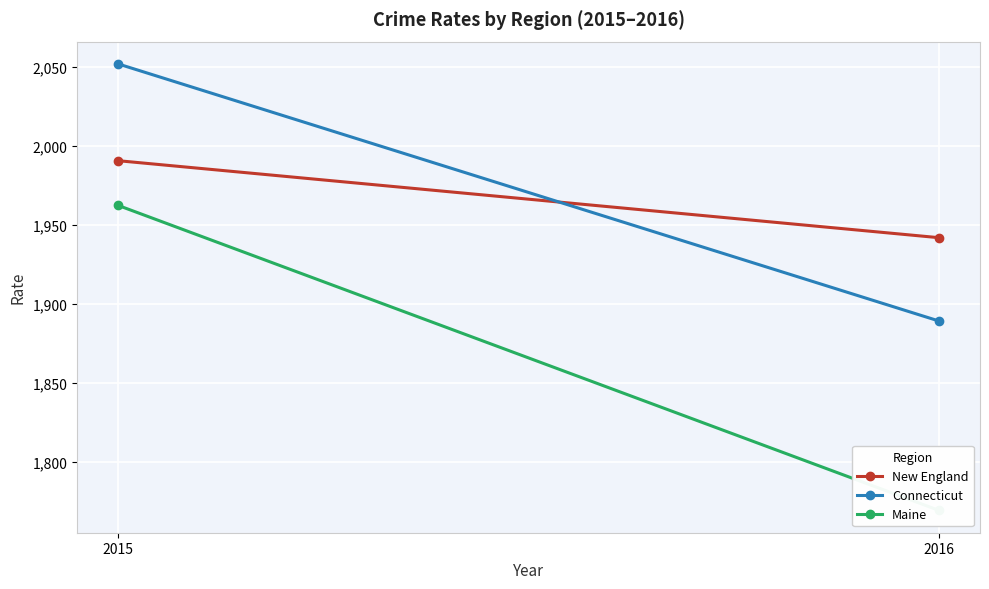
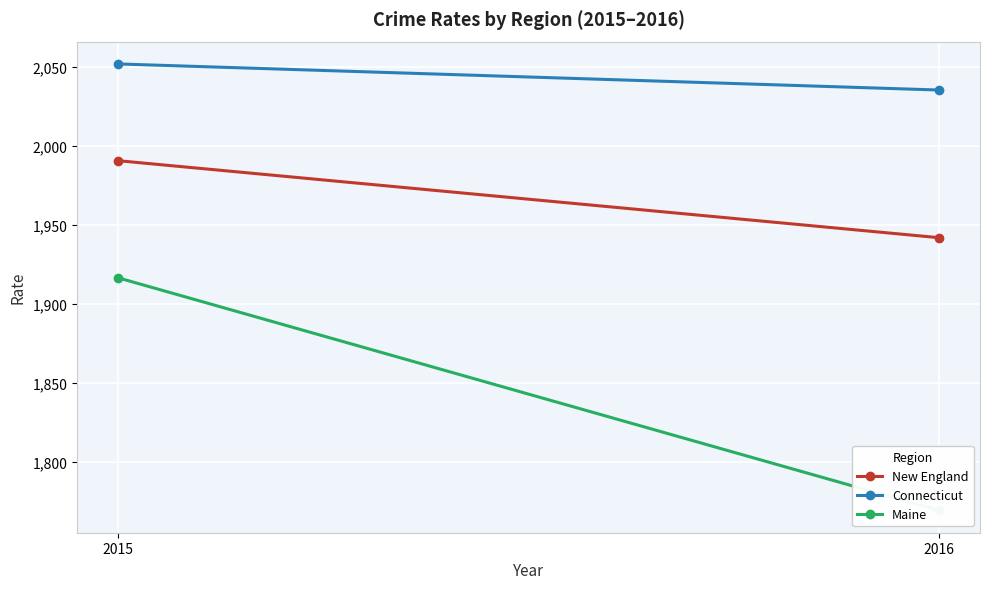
  {
    "New England": {
      "2015": "1,991",
      "2016": "1,942"
    },
    "Connecticut": {
      "2015": "2,052",
-     "2016": "1,889"
+     "2016": "2,035"
    },
    "Maine": {
-     "2015": "1,962"
+     "2015": "1,916"
    }
  }
